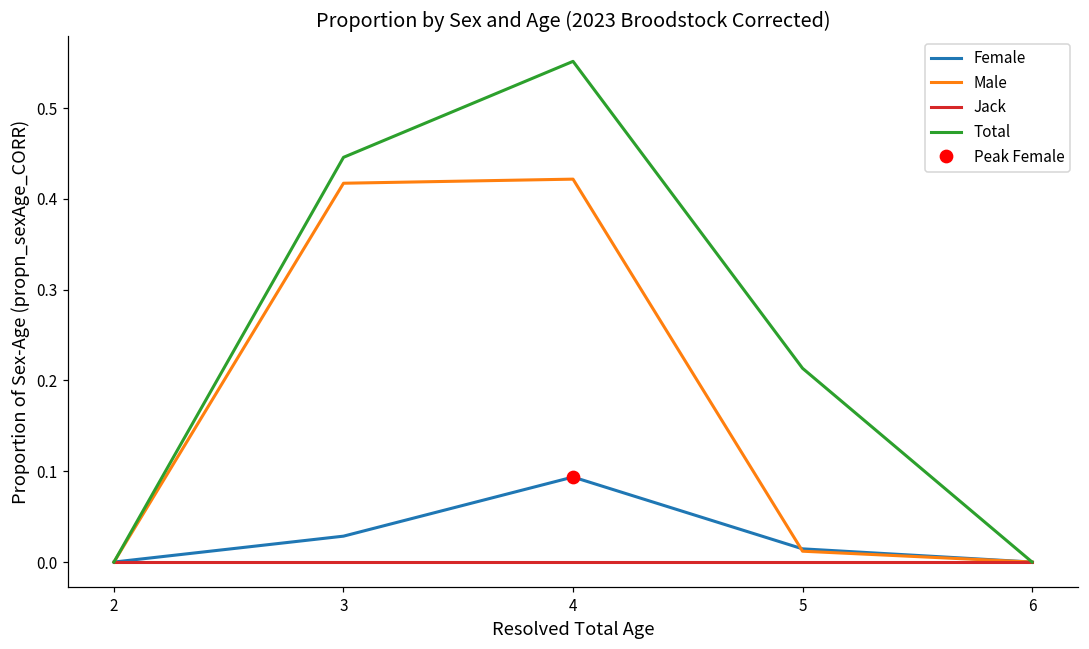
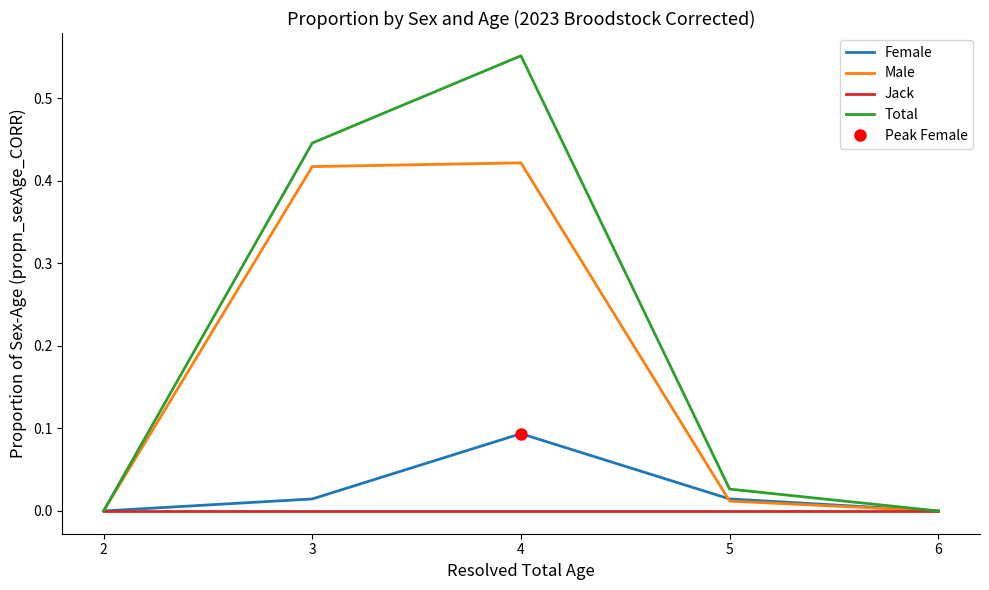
  {
    "Female": {
-     "3": 0.03
+     "3": 0.01
    },
    "Male": {
      "3": 0.42,
      "4": 0.42
    },
    "Jack": {
      "3": 0.00,
      "4": 0.00,
      "5": 0.00
    },
    "Total": {
      "3": 0.45,
      "4": 0.55,
-     "5": 0.21
+     "5": 0.03
    }
  }
